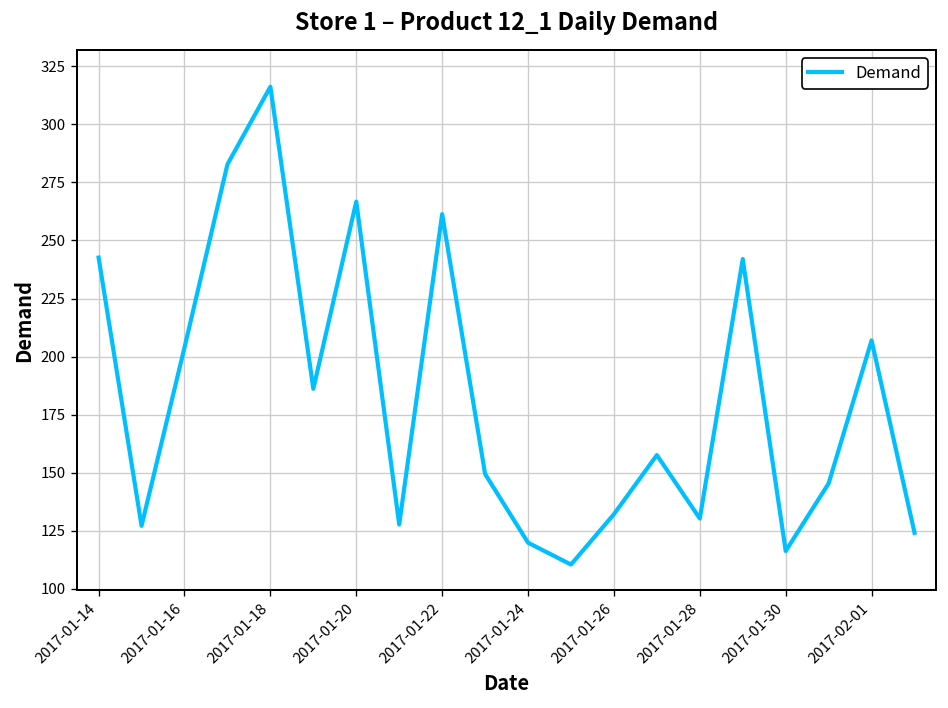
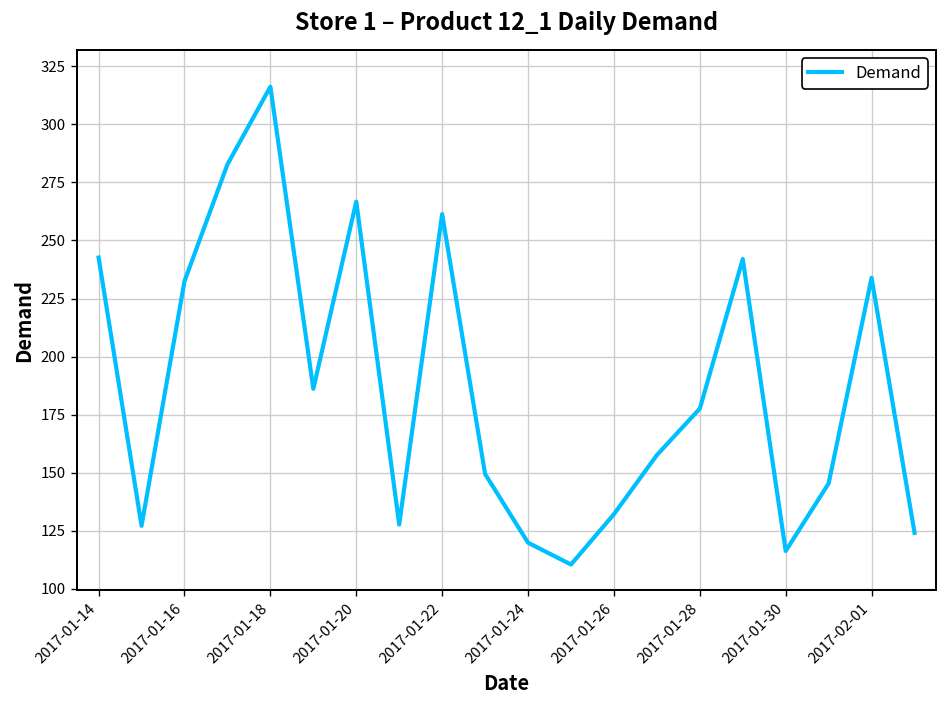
  {
    "2017-01-14": 243,
-   "2017-01-16": 204,
+   "2017-01-16": 232,
    "2017-01-18": 316,
    "2017-01-20": 267,
    "2017-01-22": 261,
    "2017-01-24": 120,
    "2017-01-26": 132,
-   "2017-01-28": 130,
+   "2017-01-28": 178,
    "2017-01-30": 116,
-   "2017-02-01": 207
+   "2017-02-01": 234
  }
